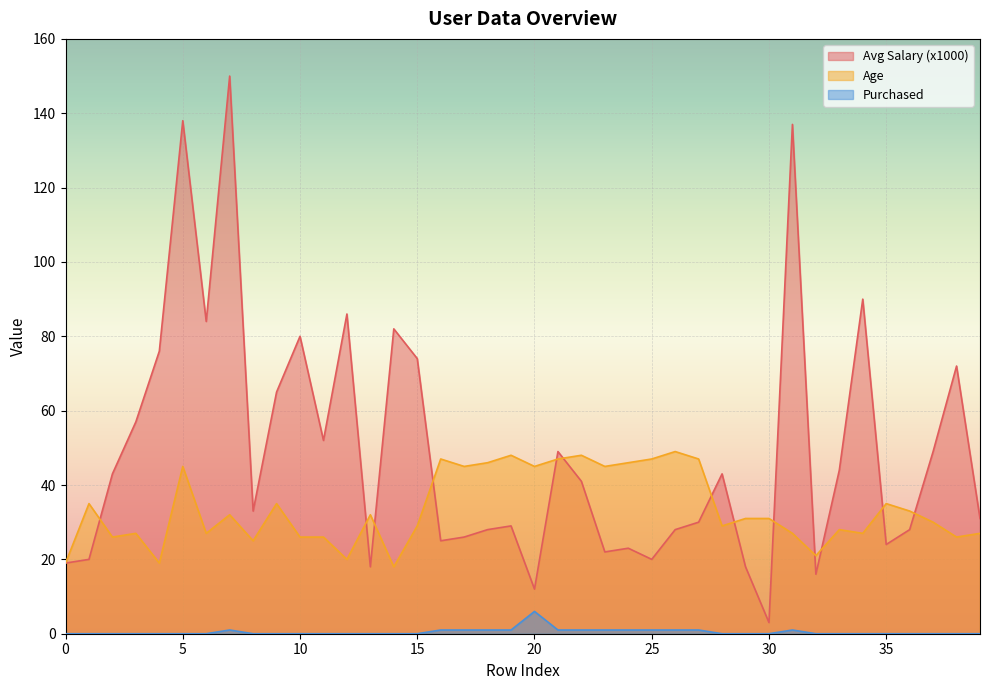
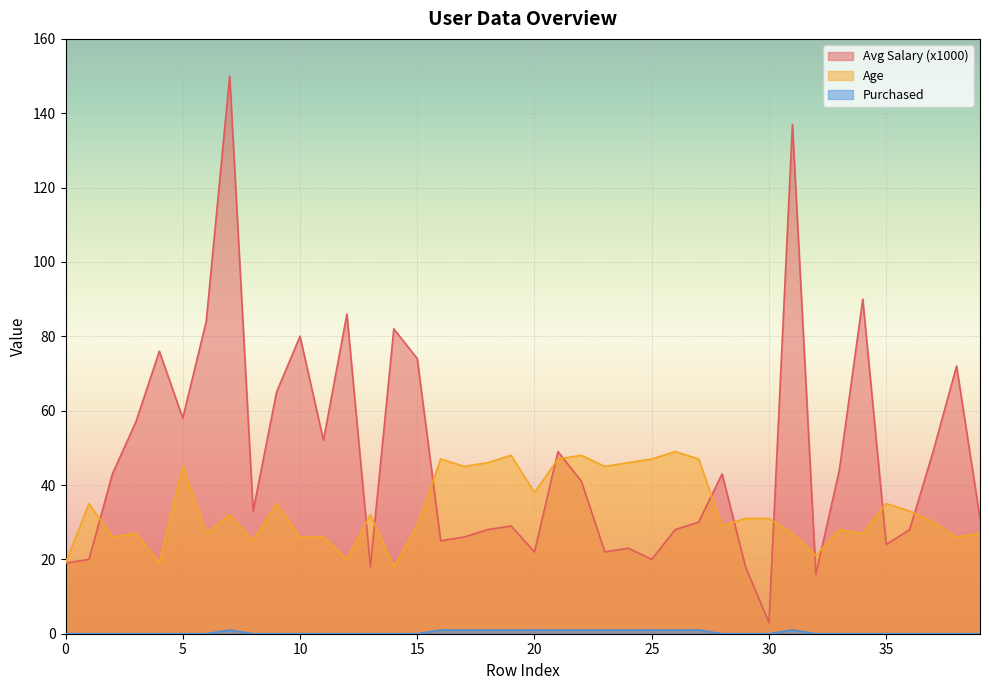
  {
    "Avg Salary (x1000)": {
-     "5": 138,
+     "5": 58,
      "10": 80,
      "15": 74,
-     "20": 12,
+     "20": 22,
      "25": 20,
      "30": 3,
      "35": 24
    },
    "Age": {
      "5": 45,
      "10": 26,
      "15": 29,
-     "20": 45,
+     "20": 38,
      "25": 47,
      "30": 31,
      "35": 35
    },
    "Purchased": {
      "0": 0,
      "5": 0,
      "10": 0,
      "15": 0,
-     "20": 6,
+     "20": 1,
      "25": 1,
      "30": 0,
      "35": 0
    }
  }
